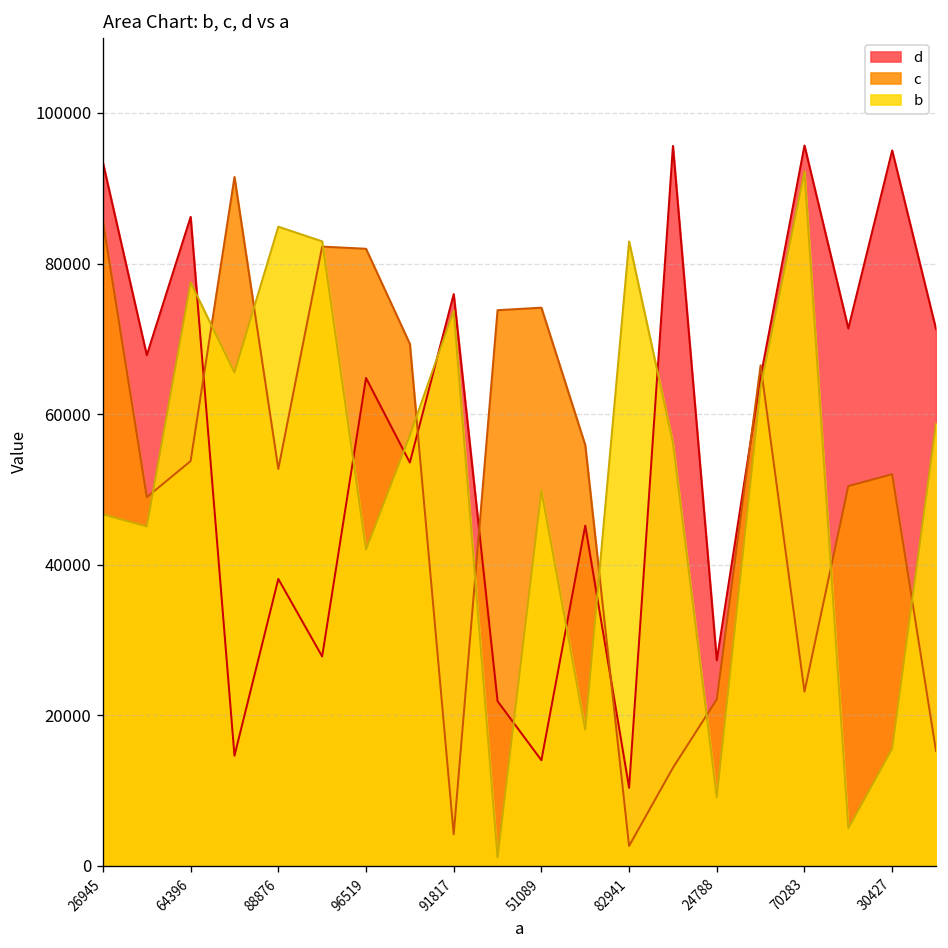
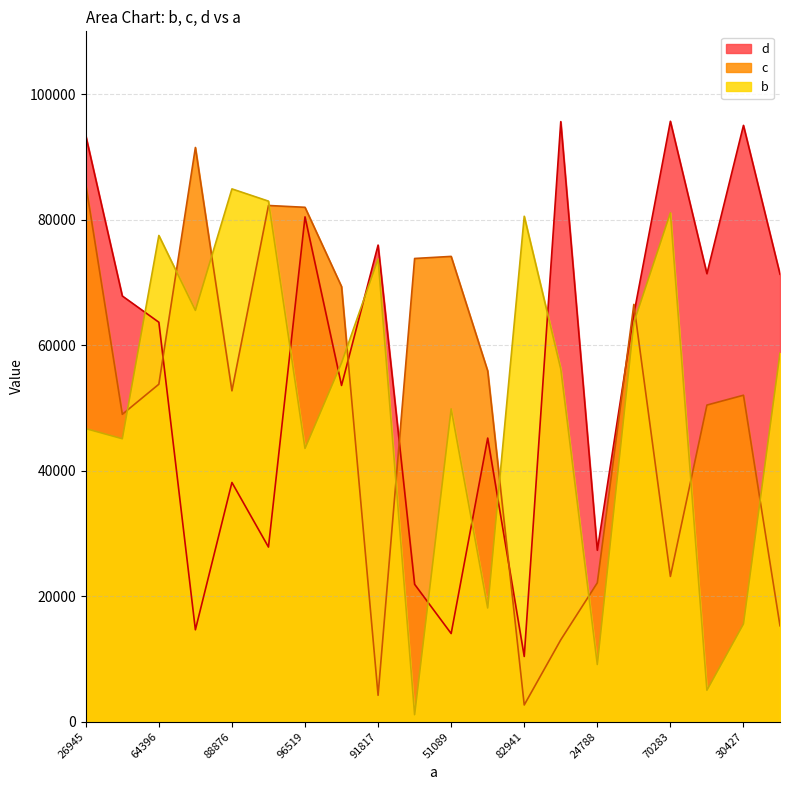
  {
    "d": {
      "26945": 93000,
-     "64396": 86000,
+     "64396": 64000,
      "88876": 38000,
-     "96519": 65000,
+     "96519": 80000,
      "91817": 76000,
      "51089": 14000,
      "82941": 10000,
      "24788": 27000,
      "70283": 96000,
      "30427": 95000
    },
    "c": {
      "26945": 86000,
      "64396": 54000,
      "88876": 53000,
      "96519": 82000,
      "91817": 4000,
      "51089": 74000,
      "82941": 3000,
      "24788": 22000,
      "70283": 23000,
      "30427": 52000
    },
    "b": {
      "26945": 47000,
      "64396": 77000,
      "88876": 85000,
-     "96519": 42000,
+     "96519": 44000,
      "91817": 74000,
      "51089": 50000,
-     "82941": 83000,
+     "82941": 81000,
      "24788": 9000,
-     "70283": 92000,
+     "70283": 81000,
      "30427": 16000
    }
  }
